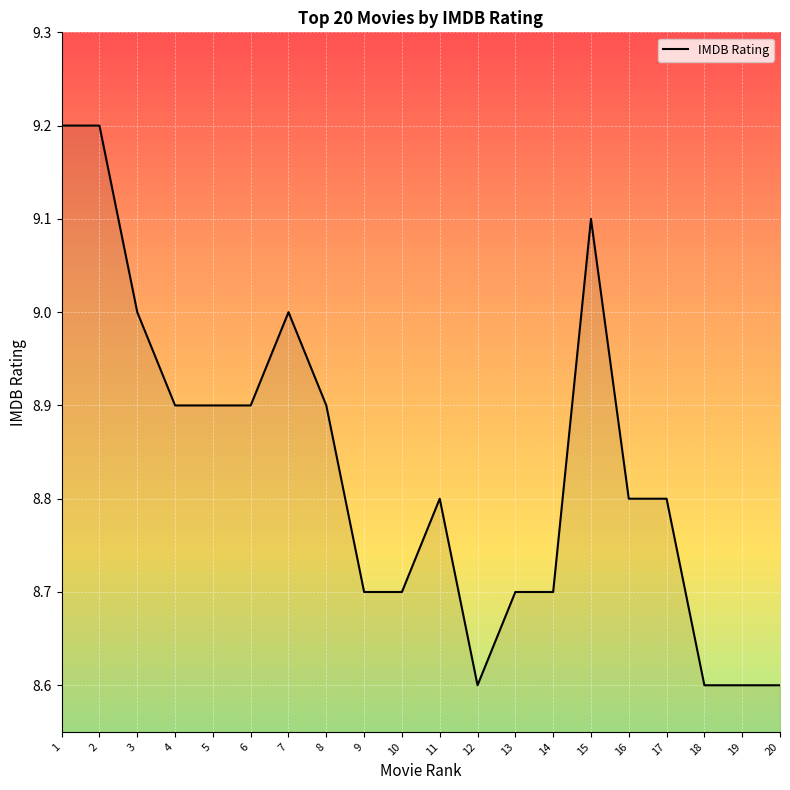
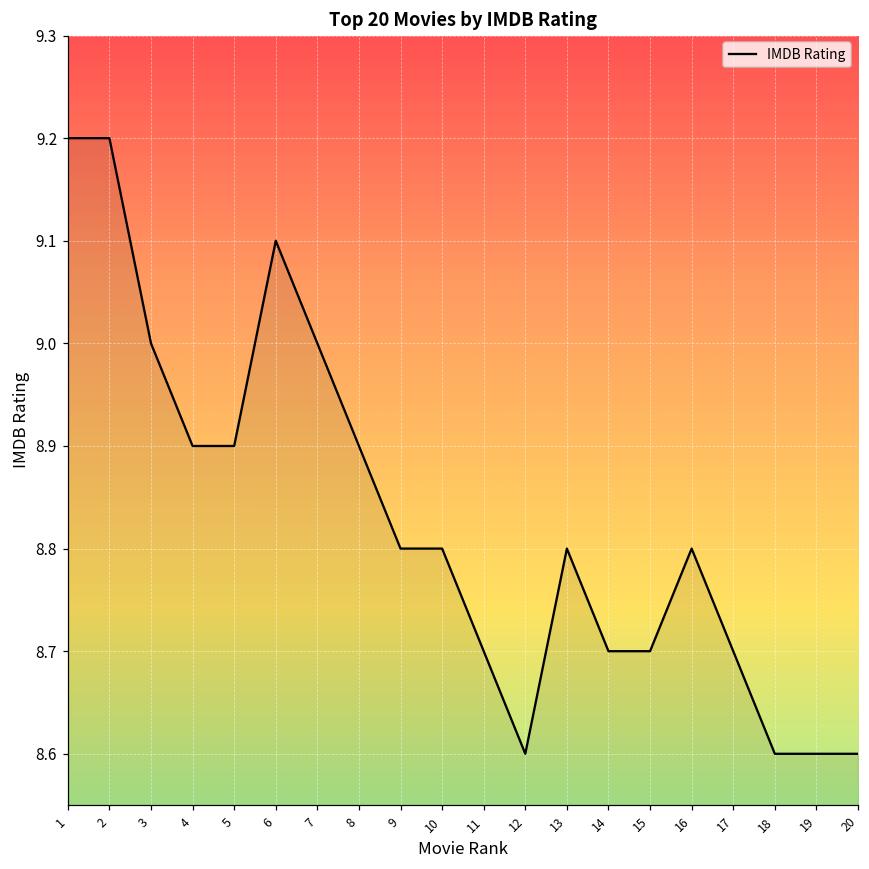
  {
    "1": 9.2,
    "2": 9.2,
    "3": 9.0,
    "4": 8.9,
    "5": 8.9,
-   "6": 8.9,
+   "6": 9.1,
    "7": 9.0,
    "8": 8.9,
-   "9": 8.7,
-   "10": 8.7,
-   "11": 8.8,
+   "9": 8.8,
+   "10": 8.8,
+   "11": 8.7,
    "12": 8.6,
-   "13": 8.7,
+   "13": 8.8,
    "14": 8.7,
-   "15": 9.1,
+   "15": 8.7,
    "16": 8.8,
-   "17": 8.8,
+   "17": 8.7,
    "18": 8.6,
    "19": 8.6,
    "20": 8.6
  }
